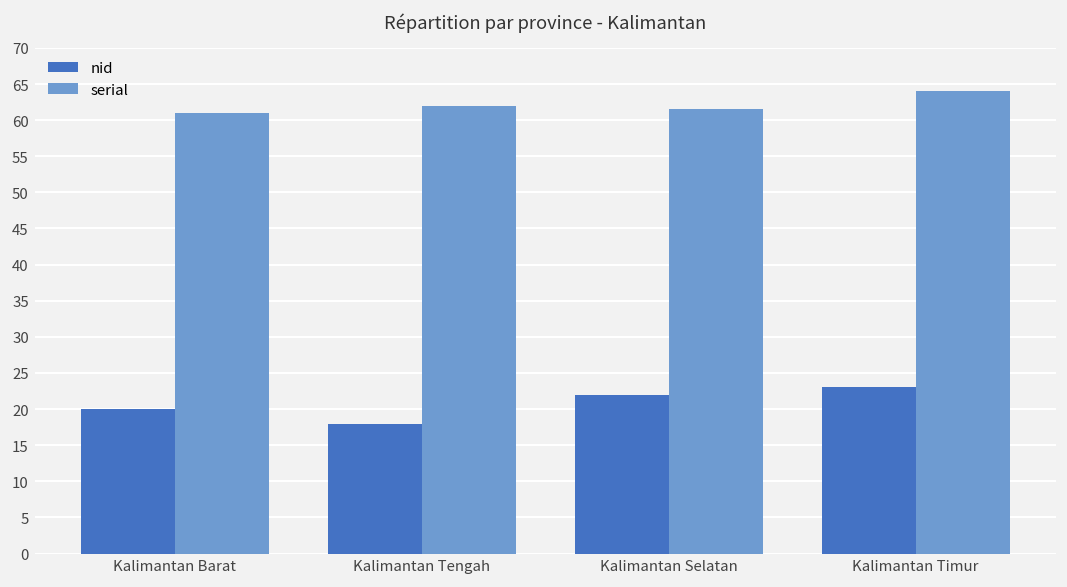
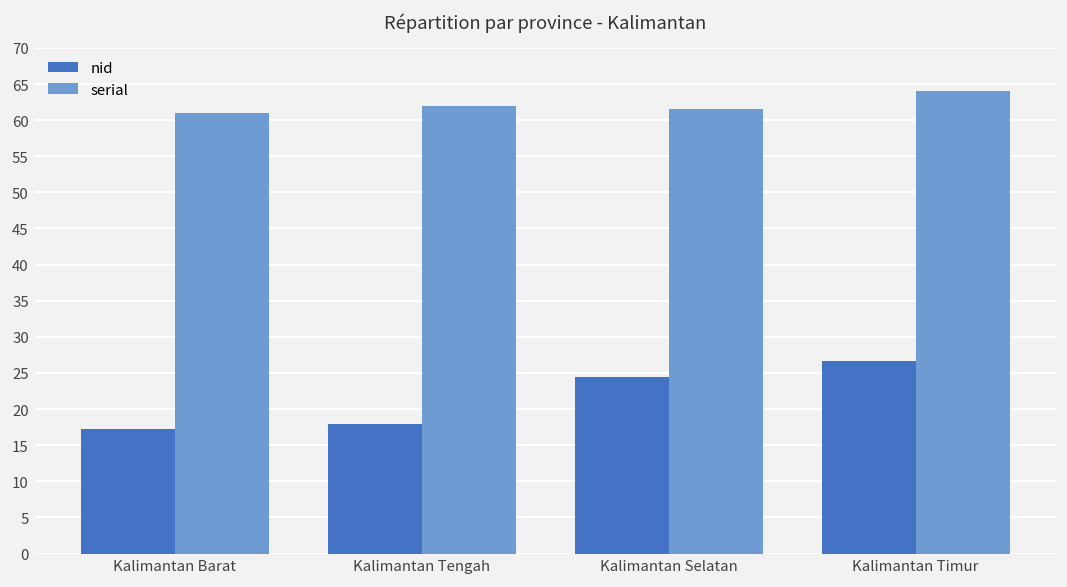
  {
    "nid": {
-     "Kalimantan Barat": 20,
+     "Kalimantan Barat": 17,
      "Kalimantan Tengah": 18,
-     "Kalimantan Selatan": 22,
-     "Kalimantan Timur": 23
+     "Kalimantan Selatan": 24,
+     "Kalimantan Timur": 27
    },
    "serial": {
      "Kalimantan Barat": 61,
      "Kalimantan Tengah": 62,
      "Kalimantan Selatan": 62,
      "Kalimantan Timur": 64
    }
  }
